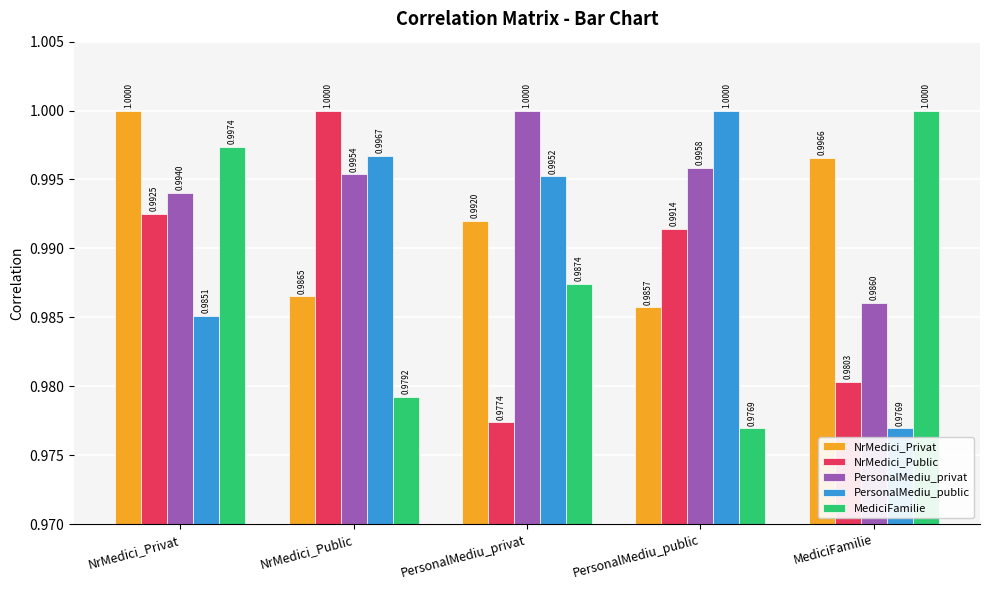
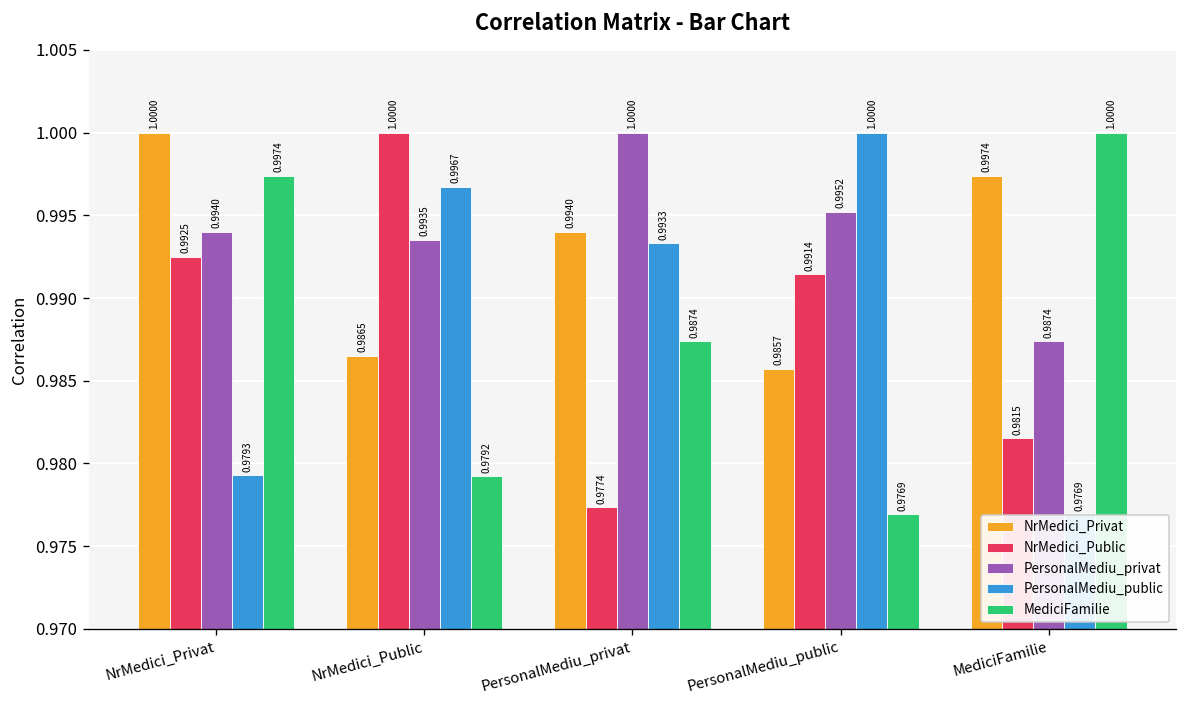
  {
    "NrMedici_Privat": {
      "NrMedici_Privat": 1.0000,
      "NrMedici_Public": 0.9865,
-     "PersonalMediu_privat": 0.9920,
+     "PersonalMediu_privat": 0.9940,
      "PersonalMediu_public": 0.9857,
-     "MediciFamilie": 0.9966
+     "MediciFamilie": 0.9974
    },
    "NrMedici_Public": {
      "NrMedici_Privat": 0.9925,
      "NrMedici_Public": 1.0000,
      "PersonalMediu_privat": 0.9774,
      "PersonalMediu_public": 0.9914,
-     "MediciFamilie": 0.9803
+     "MediciFamilie": 0.9815
    },
    "PersonalMediu_privat": {
      "NrMedici_Privat": 0.9940,
-     "NrMedici_Public": 0.9954,
+     "NrMedici_Public": 0.9935,
      "PersonalMediu_privat": 1.0000,
-     "PersonalMediu_public": 0.9958,
-     "MediciFamilie": 0.9860
+     "PersonalMediu_public": 0.9952,
+     "MediciFamilie": 0.9874
    },
    "PersonalMediu_public": {
-     "NrMedici_Privat": 0.9851,
+     "NrMedici_Privat": 0.9793,
      "NrMedici_Public": 0.9967,
-     "PersonalMediu_privat": 0.9952,
+     "PersonalMediu_privat": 0.9933,
      "PersonalMediu_public": 1.0000,
      "MediciFamilie": 0.9769
    },
    "MediciFamilie": {
      "NrMedici_Privat": 0.9974,
      "NrMedici_Public": 0.9792,
      "PersonalMediu_privat": 0.9874,
      "PersonalMediu_public": 0.9769,
      "MediciFamilie": 1.0000
    }
  }
